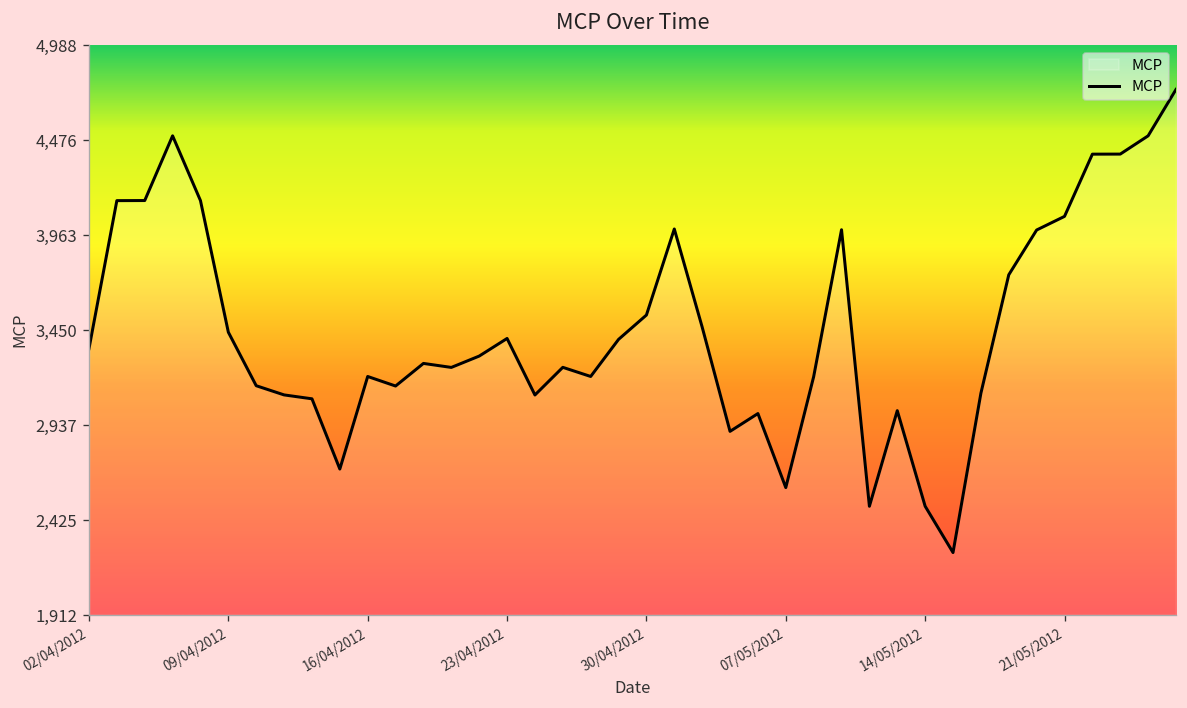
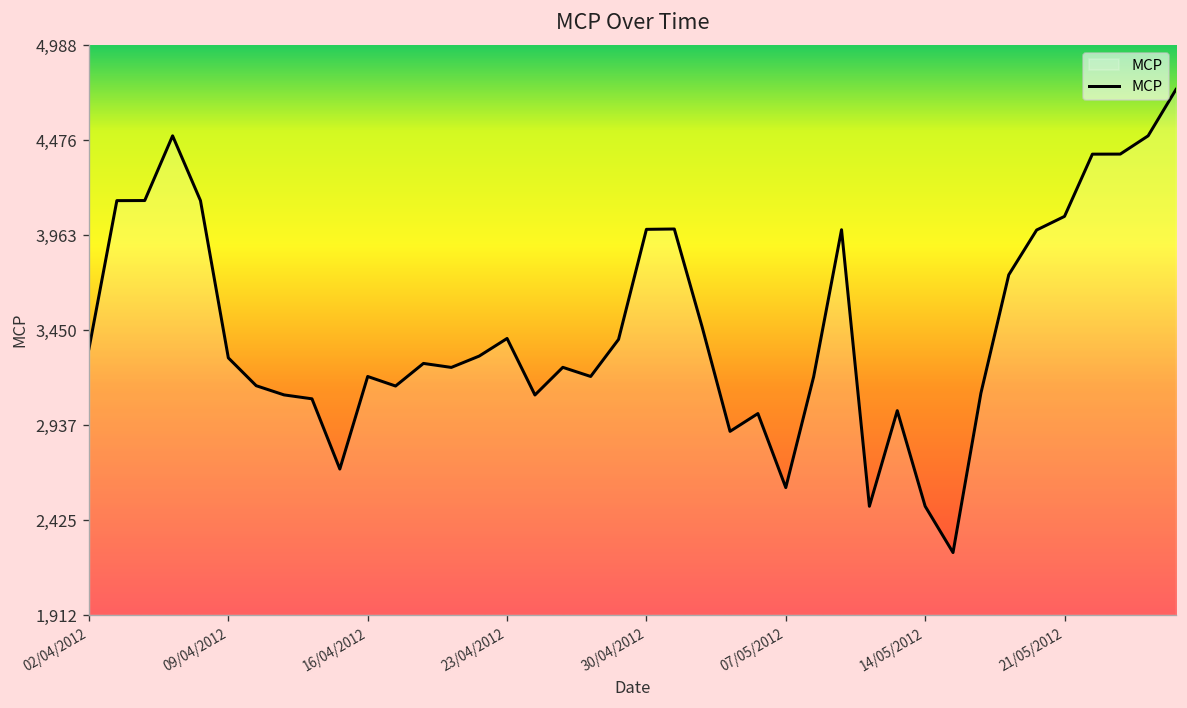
  {
    "02/04/2012": "3,350",
-   "09/04/2012": "3,440",
+   "09/04/2012": "3,300",
    "16/04/2012": "3,200",
    "23/04/2012": "3,410",
-   "30/04/2012": "3,530",
+   "30/04/2012": "4,000",
    "07/05/2012": "2,600",
    "14/05/2012": "2,500",
    "21/05/2012": "4,070"
  }
